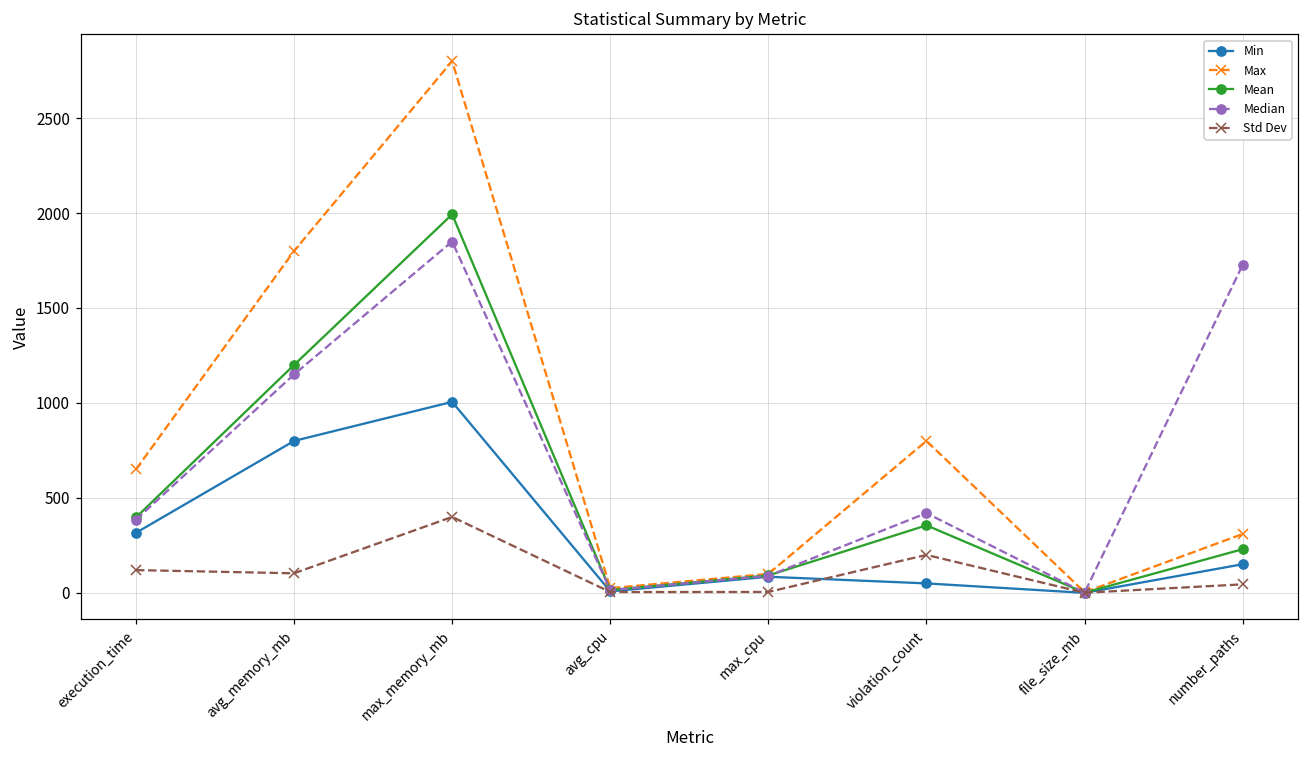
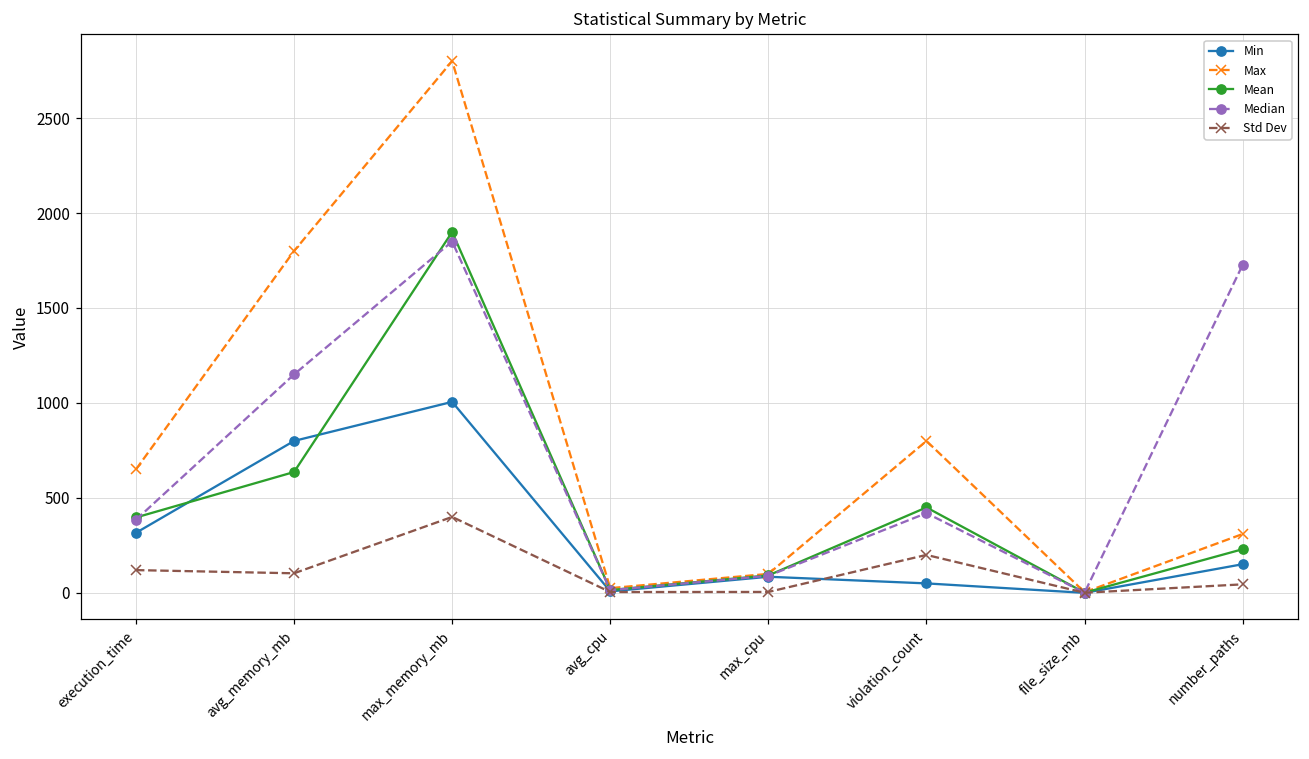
  {
    "Min": {
      "execution_time": 320,
      "avg_memory_mb": 800,
      "max_memory_mb": 1010,
      "violation_count": 50,
      "number_paths": 150
    },
    "Max": {
      "execution_time": 650,
      "avg_memory_mb": 1800,
      "max_memory_mb": 2800,
      "violation_count": 800,
      "number_paths": 310
    },
    "Mean": {
-     "avg_memory_mb": 1200,
-     "max_memory_mb": 1990,
-     "violation_count": 360,
+     "avg_memory_mb": 640,
+     "max_memory_mb": 1900,
+     "violation_count": 450,
      "number_paths": 230
    },
    "Median": {
      "avg_memory_mb": 1150,
      "max_memory_mb": 1850,
      "violation_count": 420,
      "number_paths": 1730
    },
    "Std Dev": {
      "execution_time": 120,
      "avg_memory_mb": 100,
      "max_memory_mb": 400,
      "max_cpu": 10,
      "violation_count": 200,
      "number_paths": 50
    }
  }
